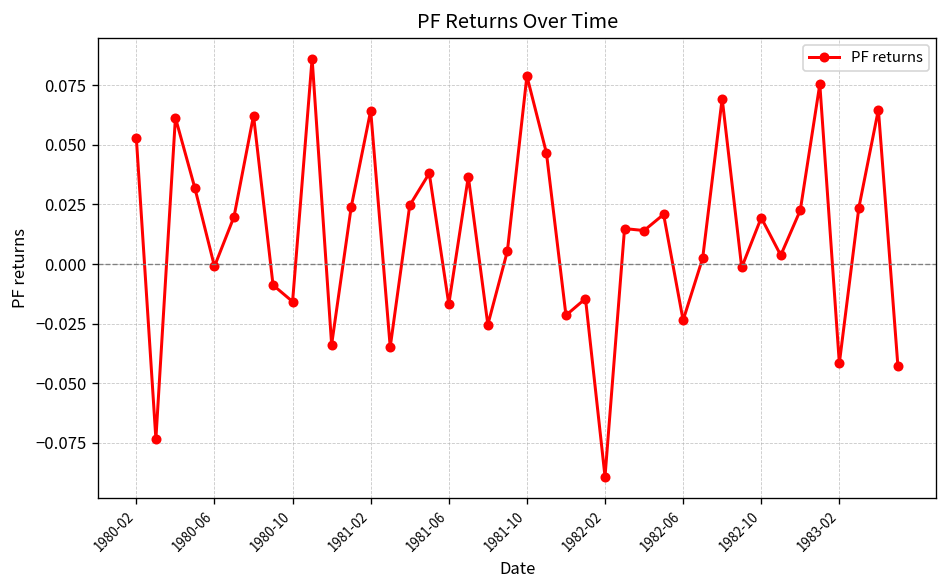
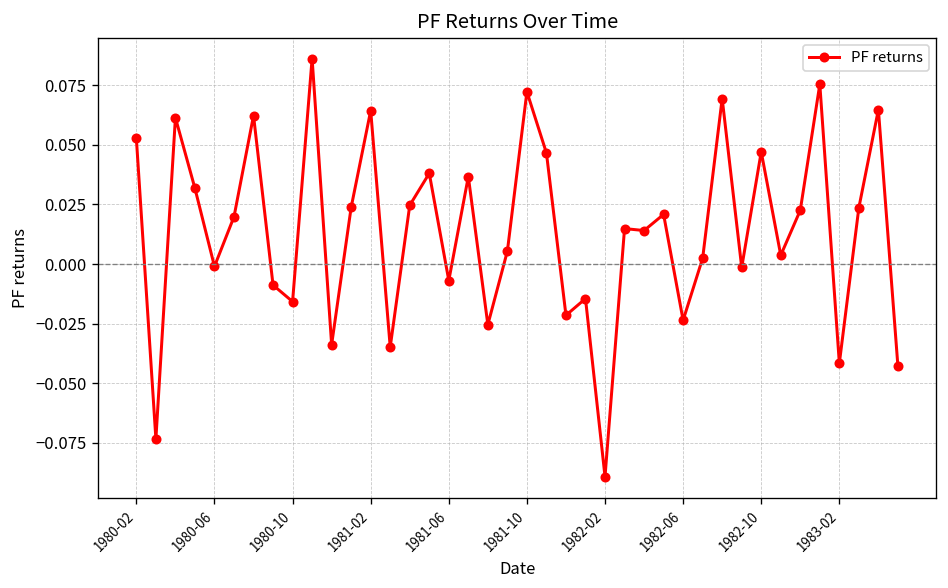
  {
    "1980-02": 0.053,
    "1980-06": -0.001,
    "1980-10": -0.016,
    "1981-02": 0.064,
-   "1981-06": -0.017,
-   "1981-10": 0.079,
+   "1981-06": -0.007,
+   "1981-10": 0.072,
    "1982-02": -0.089,
    "1982-06": -0.024,
-   "1982-10": 0.019,
+   "1982-10": 0.047,
    "1983-02": -0.042
  }
